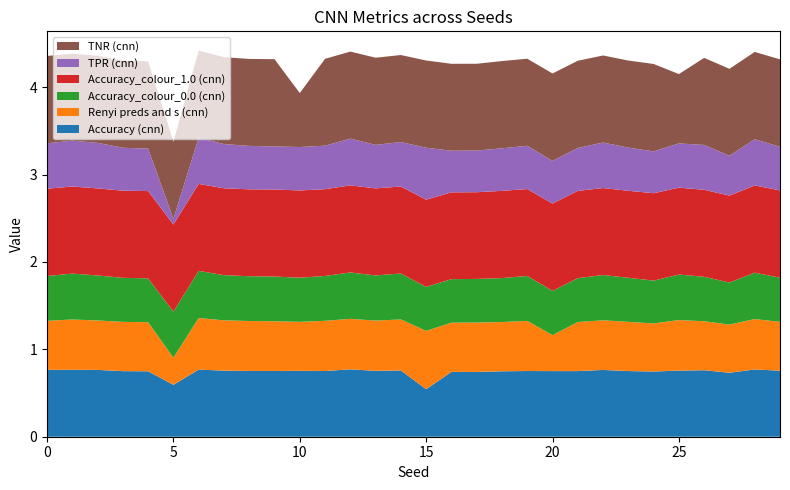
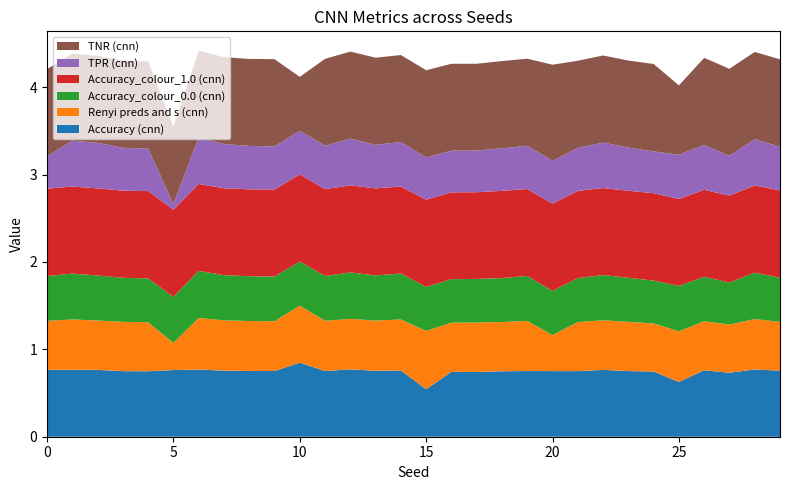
  {
    "Accuracy (cnn)": {
-     "5": 0.6,
-     "10": 0.75,
-     "25": 0.8
+     "5": 0.8,
+     "10": 0.85,
+     "25": 0.6
    },
    "Renyi preds and s (cnn)": {
-     "10": 0.6
+     "10": 0.7
    },
    "TPR (cnn)": {
-     "0": 0.5,
-     "15": 0.6
+     "0": 0.4,
+     "15": 0.5
    },
    "TNR (cnn)": {
      "0": 1.0,
      "10": 0.6,
      "15": 1.0,
-     "20": 1.0,
+     "20": 1.1,
      "25": 0.8
    }
  }
